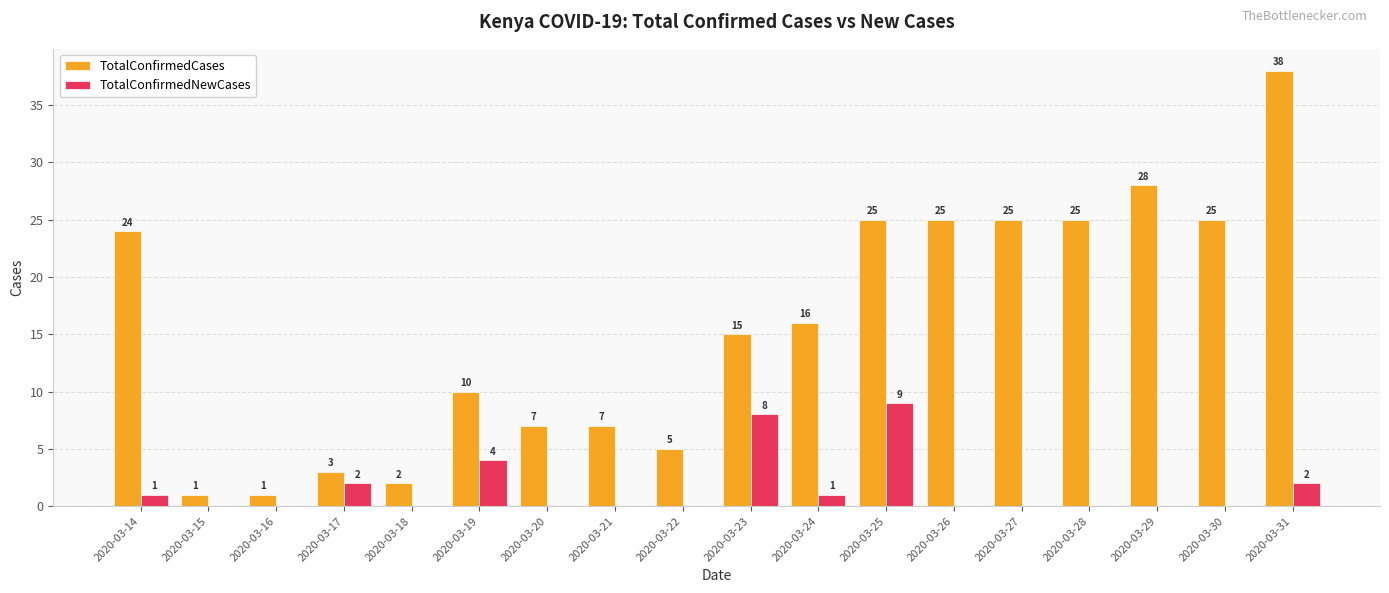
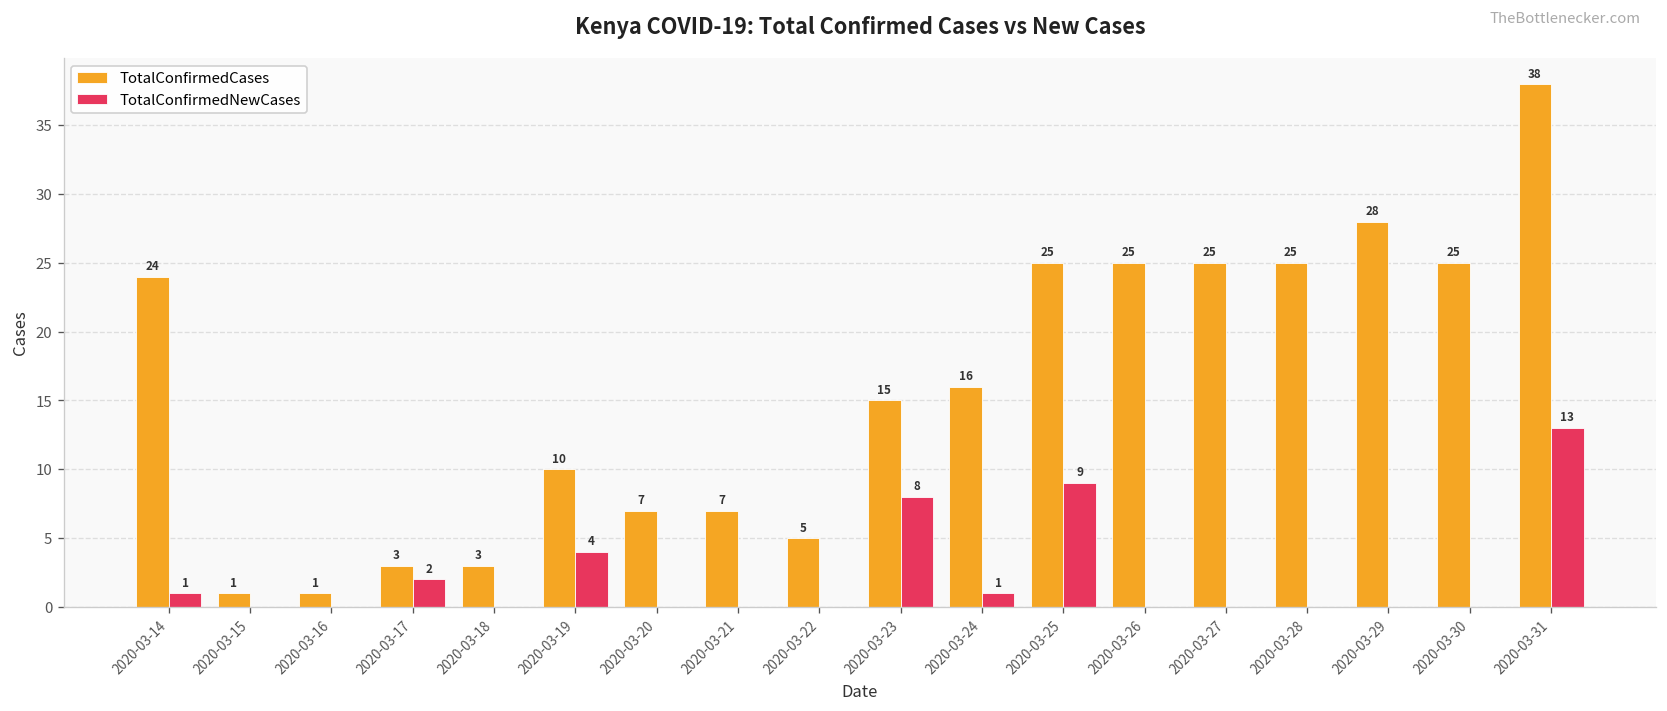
  {
    "TotalConfirmedCases": {
      "2020-03-14": 24,
      "2020-03-15": 1,
      "2020-03-16": 1,
      "2020-03-17": 3,
-     "2020-03-18": 2,
+     "2020-03-18": 3,
      "2020-03-19": 10,
      "2020-03-20": 7,
      "2020-03-21": 7,
      "2020-03-22": 5,
      "2020-03-23": 15,
      "2020-03-24": 16,
      "2020-03-25": 25,
      "2020-03-26": 25,
      "2020-03-27": 25,
      "2020-03-28": 25,
      "2020-03-29": 28,
      "2020-03-30": 25,
      "2020-03-31": 38
    },
    "TotalConfirmedNewCases": {
      "2020-03-14": 1,
      "2020-03-17": 2,
      "2020-03-19": 4,
      "2020-03-23": 8,
      "2020-03-24": 1,
      "2020-03-25": 9,
-     "2020-03-31": 2
+     "2020-03-31": 13
    }
  }
